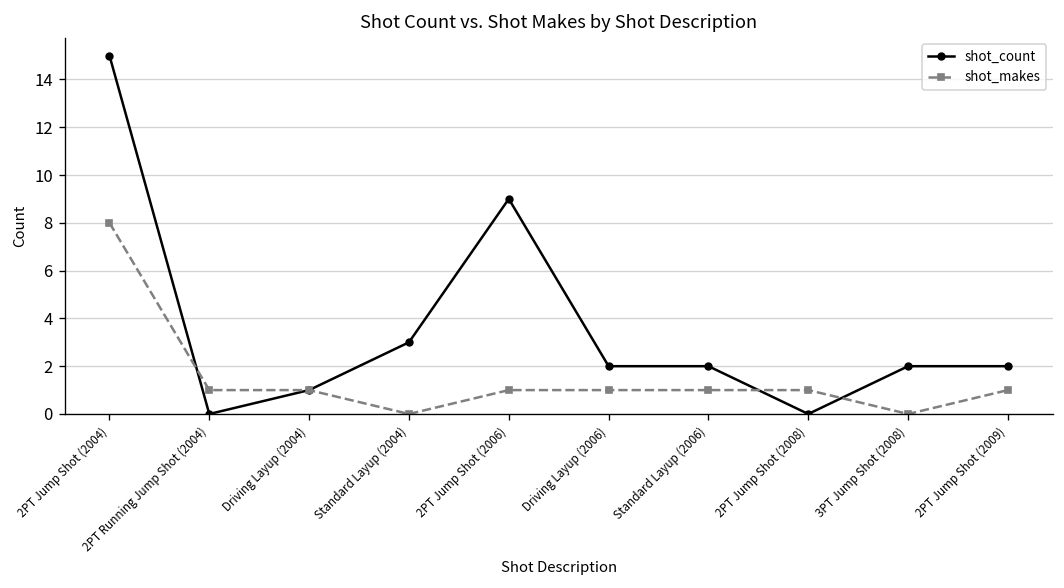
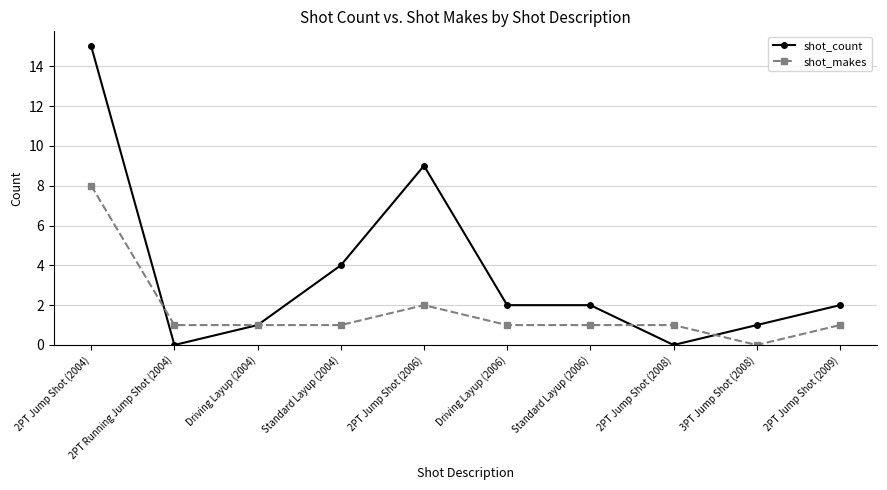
  {
    "shot_count": {
      "2PT Jump Shot (2004)": 15,
      "2PT Running Jump Shot (2004)": 0,
-     "Standard Layup (2004)": 3,
+     "Standard Layup (2004)": 4,
      "2PT Jump Shot (2006)": 9,
      "Driving Layup (2006)": 2,
      "Standard Layup (2006)": 2,
      "2PT Jump Shot (2008)": 0,
-     "3PT Jump Shot (2008)": 2,
+     "3PT Jump Shot (2008)": 1,
      "2PT Jump Shot (2009)": 2
    },
    "shot_makes": {
      "2PT Jump Shot (2004)": 8,
      "2PT Running Jump Shot (2004)": 1,
-     "Standard Layup (2004)": 0,
-     "2PT Jump Shot (2006)": 1,
+     "Standard Layup (2004)": 1,
+     "2PT Jump Shot (2006)": 2,
      "Driving Layup (2006)": 1,
      "Standard Layup (2006)": 1,
      "2PT Jump Shot (2008)": 1,
      "3PT Jump Shot (2008)": 0,
      "2PT Jump Shot (2009)": 1
    }
  }
